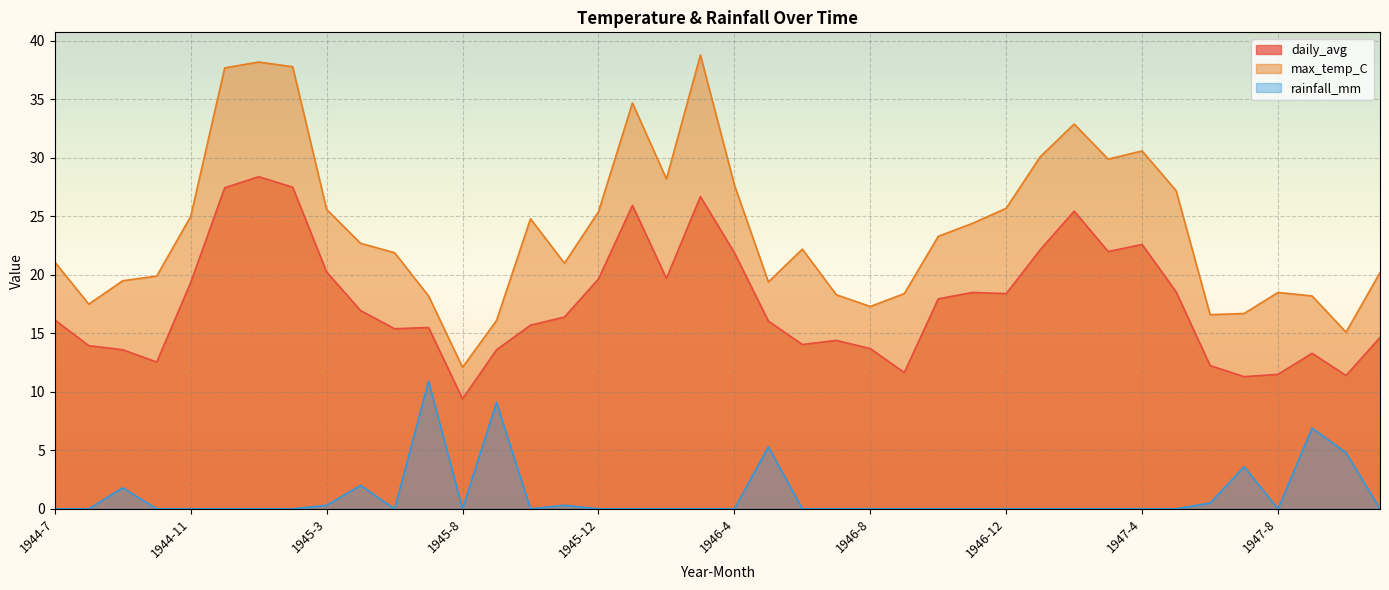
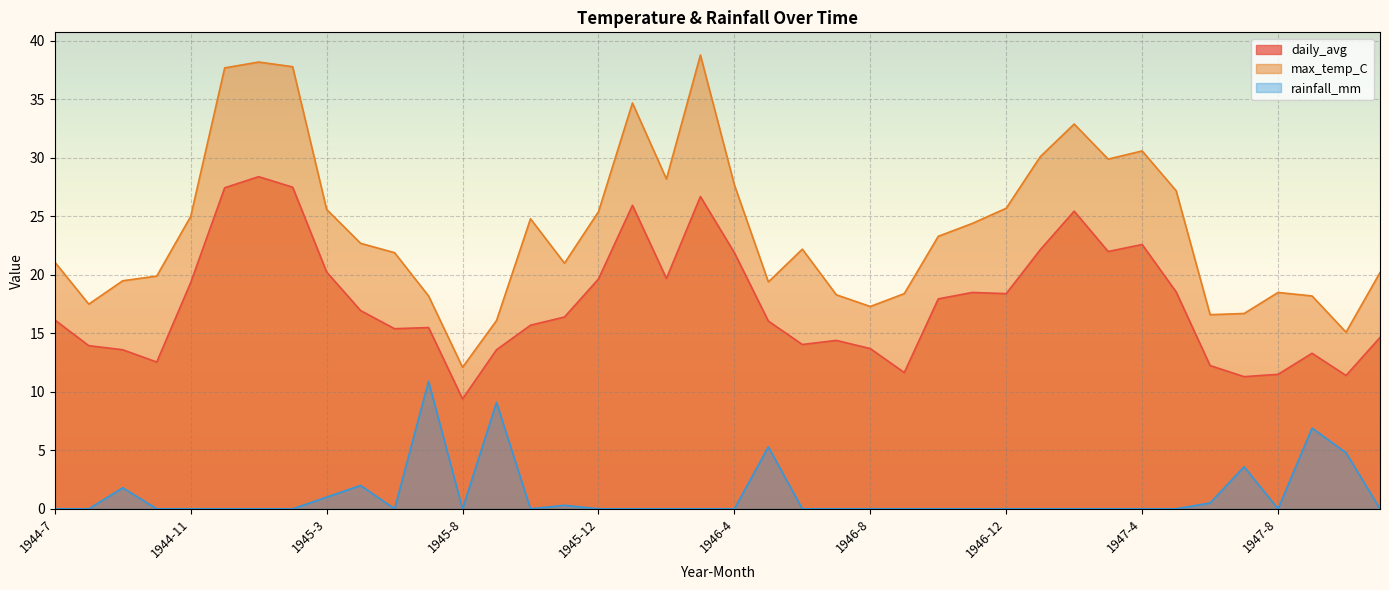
  {
    "rainfall_mm": {
      "1944-7": 0.0,
      "1944-11": 0.0,
-     "1945-3": 0.3,
+     "1945-3": 1.0,
      "1945-8": 0.0,
      "1945-12": 0.0,
      "1946-4": 0.0,
      "1946-8": 0.0,
      "1946-12": 0.0,
      "1947-4": 0.0,
      "1947-8": 0.0
    }
  }
